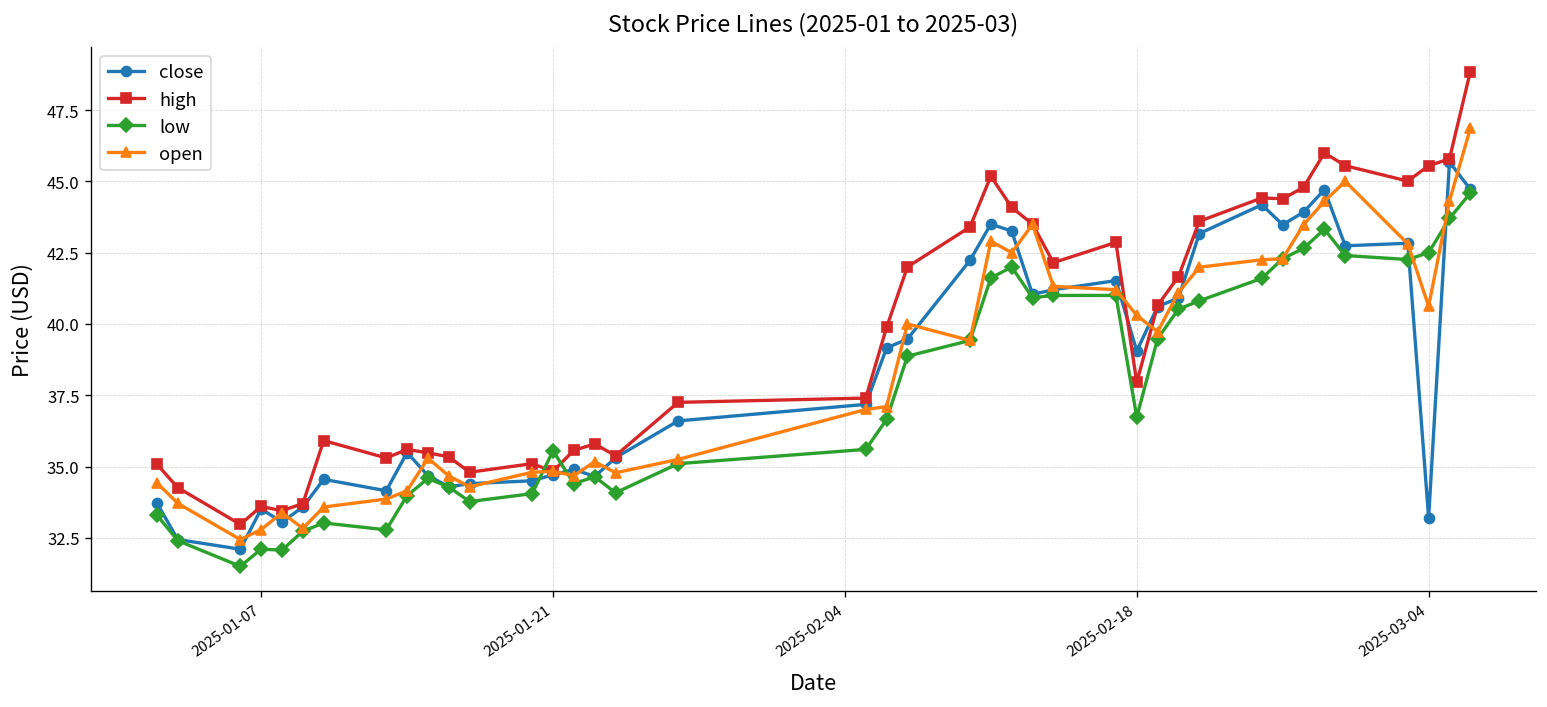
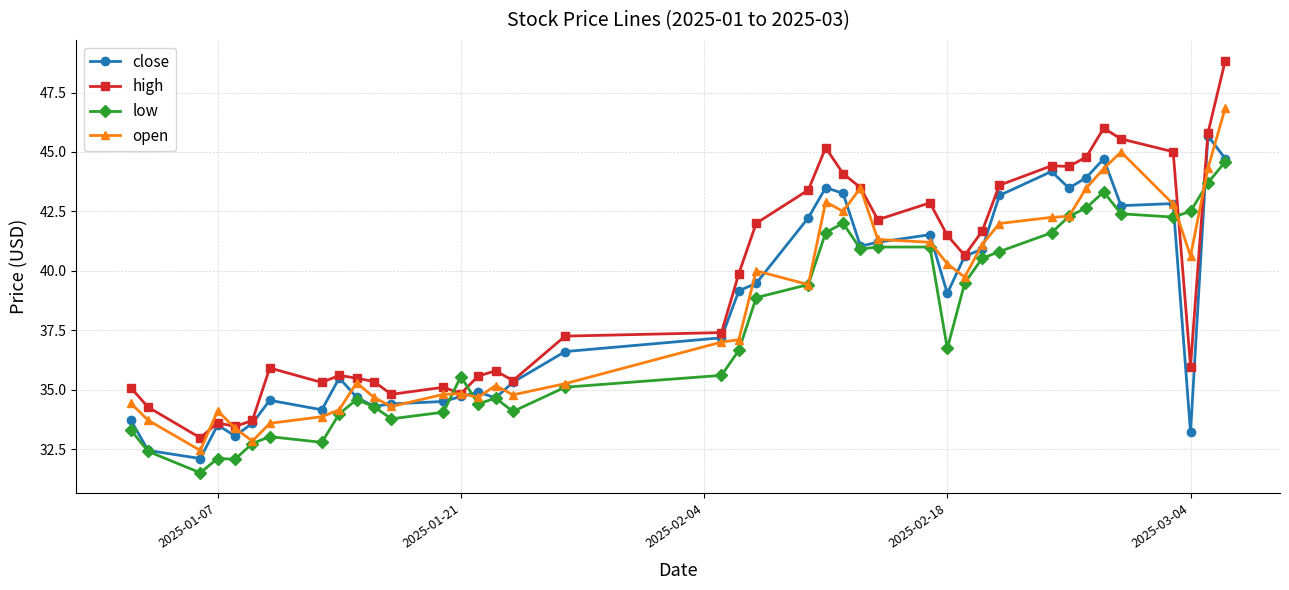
  {
    "close": {
      "2025-01-21": 34.7,
      "2025-02-18": 39.1,
      "2025-03-04": 33.2
    },
    "high": {
-     "2025-02-18": 38.0,
-     "2025-03-04": 45.6
+     "2025-02-18": 41.5,
+     "2025-03-04": 36.0
    },
    "low": {
      "2025-01-07": 32.1,
      "2025-01-21": 35.6,
      "2025-02-18": 36.7,
      "2025-03-04": 42.5
    },
    "open": {
-     "2025-01-07": 32.8,
+     "2025-01-07": 34.1,
      "2025-02-18": 40.3,
      "2025-03-04": 40.6
    }
  }
